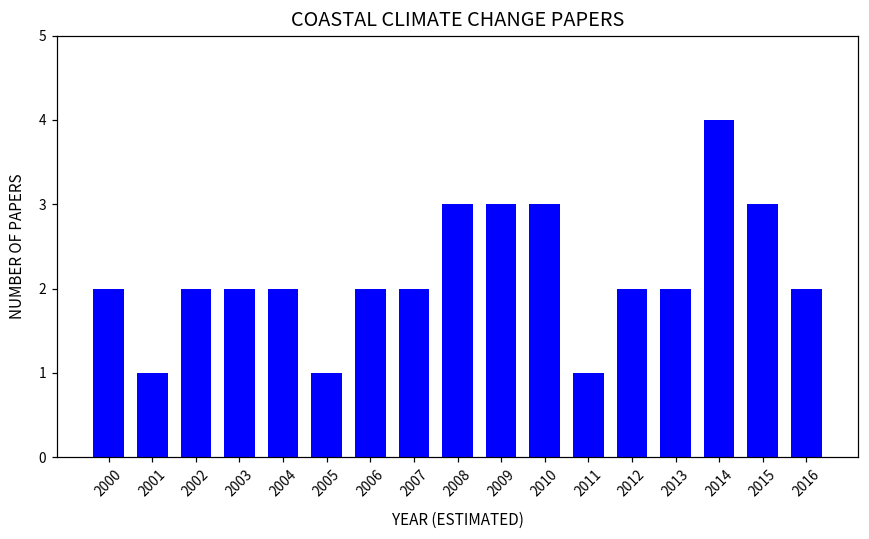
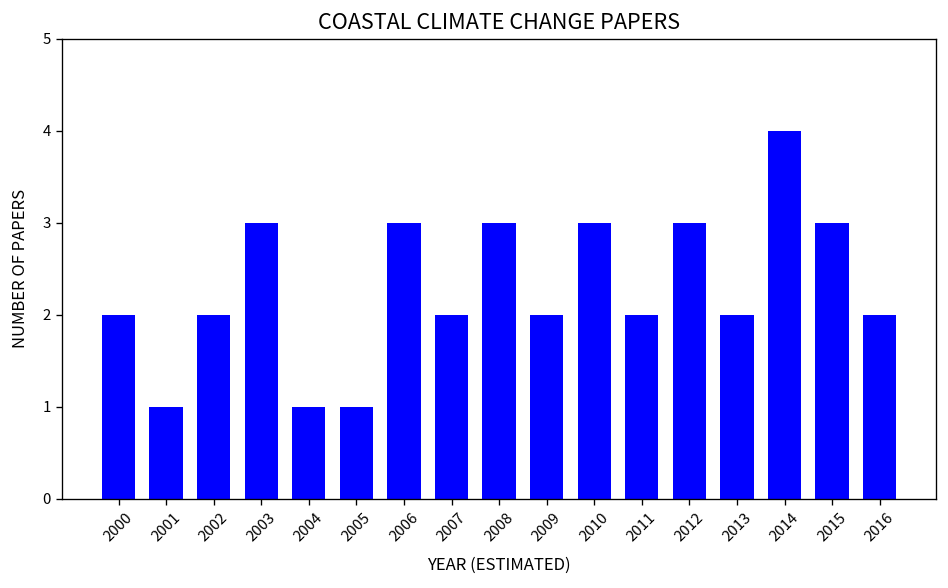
  {
    "2000": 2,
    "2001": 1,
    "2002": 2,
-   "2003": 2,
-   "2004": 2,
+   "2003": 3,
+   "2004": 1,
    "2005": 1,
-   "2006": 2,
+   "2006": 3,
    "2007": 2,
    "2008": 3,
-   "2009": 3,
+   "2009": 2,
    "2010": 3,
-   "2011": 1,
-   "2012": 2,
+   "2011": 2,
+   "2012": 3,
    "2013": 2,
    "2014": 4,
    "2015": 3,
    "2016": 2
  }
